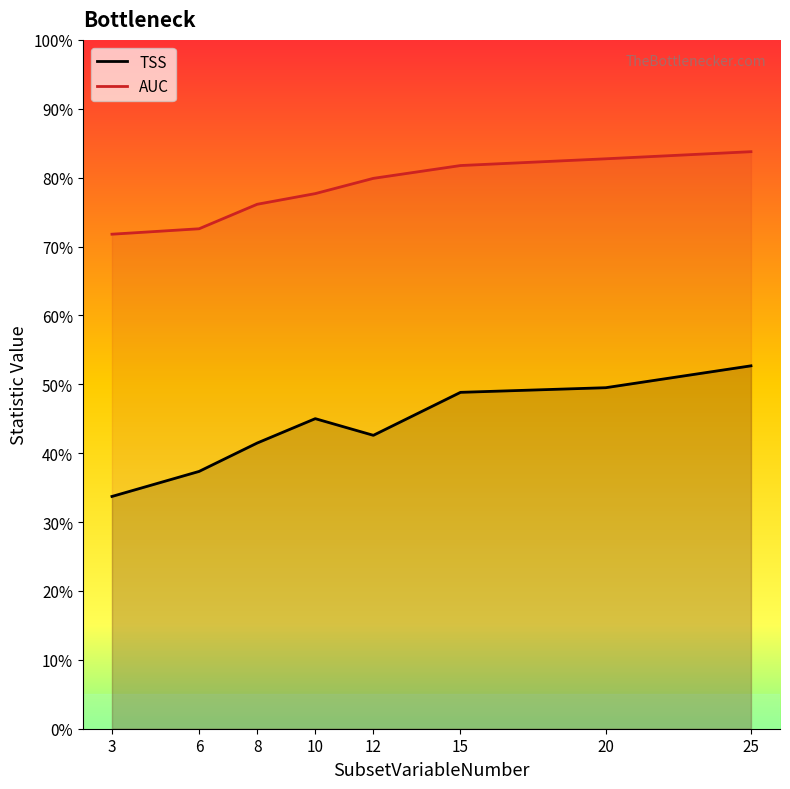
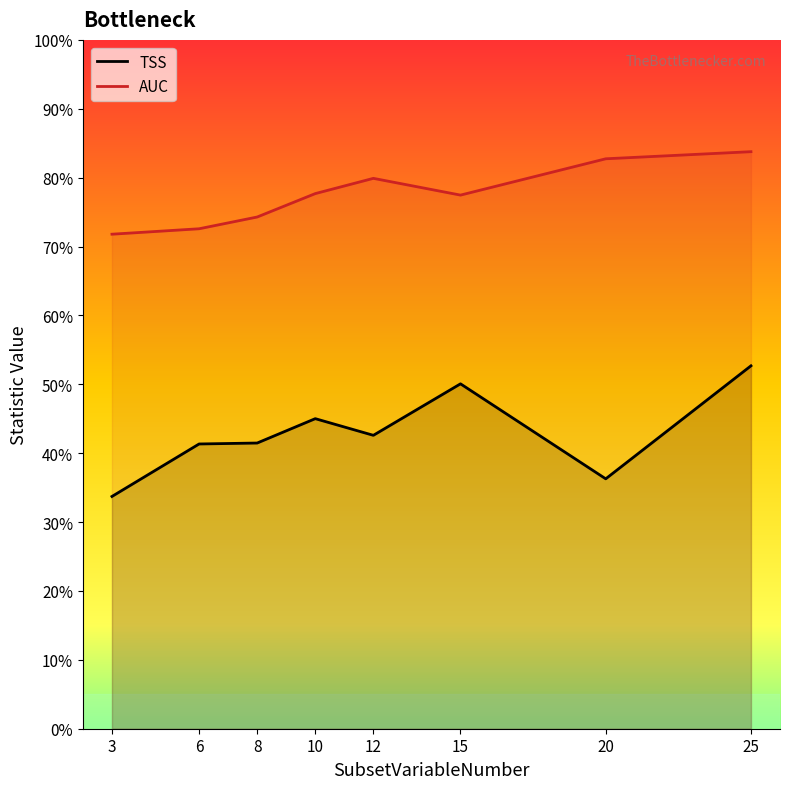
  {
    "TSS": {
      "3": "34%",
-     "6": "37%",
+     "6": "41%",
      "8": "41%",
      "10": "45%",
      "12": "43%",
-     "15": "49%",
-     "20": "50%",
+     "15": "50%",
+     "20": "36%",
      "25": "53%"
    },
    "AUC": {
      "3": "72%",
      "6": "73%",
-     "8": "76%",
+     "8": "74%",
      "10": "78%",
      "12": "80%",
-     "15": "82%",
+     "15": "77%",
      "20": "83%",
      "25": "84%"
    }
  }
